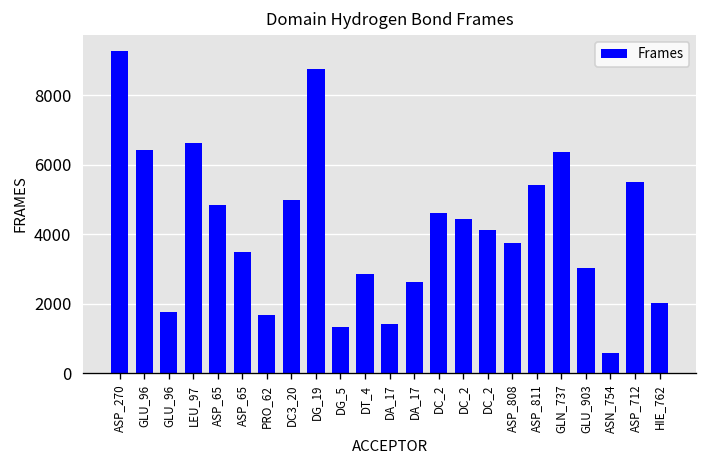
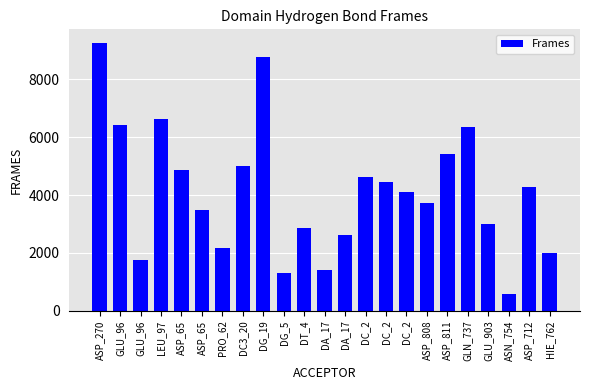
  {
    "ASP_270": 9300,
    "LEU_97": 6600,
-   "PRO_62": 1700,
+   "PRO_62": 2200,
    "DC3_20": 5000,
    "DG_19": 8800,
    "DG_5": 1300,
    "DT_4": 2900,
    "ASP_808": 3700,
    "ASP_811": 5400,
    "GLN_737": 6400,
    "GLU_903": 3000,
    "ASN_754": 600,
-   "ASP_712": 5500,
+   "ASP_712": 4300,
    "HIE_762": 2000
  }
